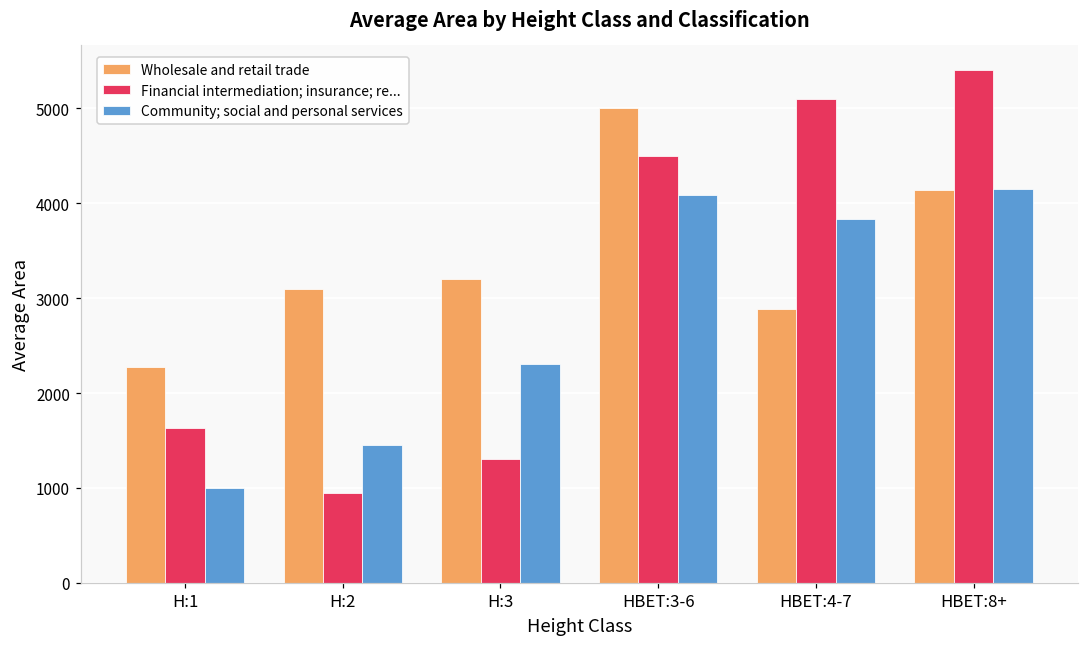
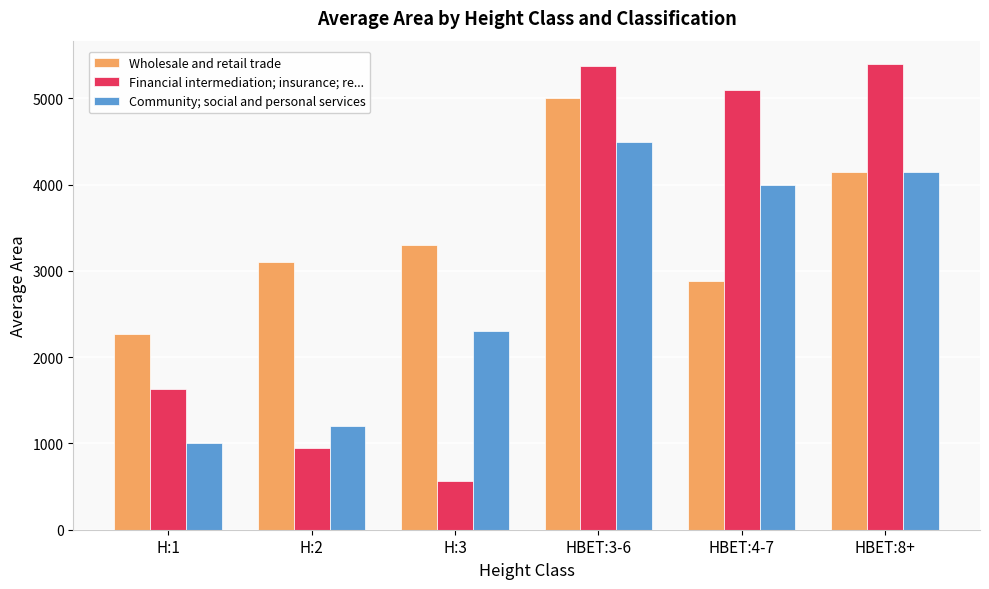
  {
    "Wholesale and retail trade": {
      "H:1": 2300,
      "H:2": 3100,
-     "H:3": 3200,
+     "H:3": 3300,
      "HBET:3-6": 5000,
      "HBET:4-7": 2900,
      "HBET:8+": 4100
    },
    "Financial intermediation; insurance; re...": {
      "H:1": 1600,
      "H:2": 1000,
-     "H:3": 1300,
-     "HBET:3-6": 4500,
+     "H:3": 600,
+     "HBET:3-6": 5400,
      "HBET:4-7": 5100,
      "HBET:8+": 5400
    },
    "Community; social and personal services": {
      "H:1": 1000,
-     "H:2": 1500,
+     "H:2": 1200,
      "H:3": 2300,
-     "HBET:3-6": 4100,
-     "HBET:4-7": 3800,
+     "HBET:3-6": 4500,
+     "HBET:4-7": 4000,
      "HBET:8+": 4100
    }
  }
